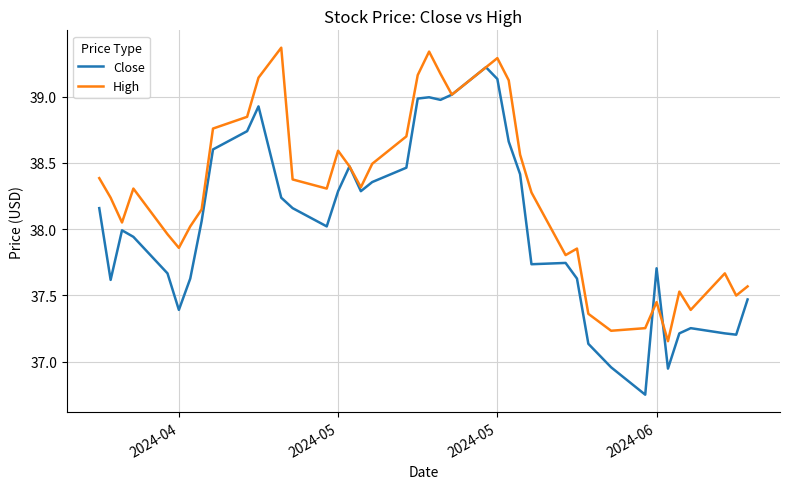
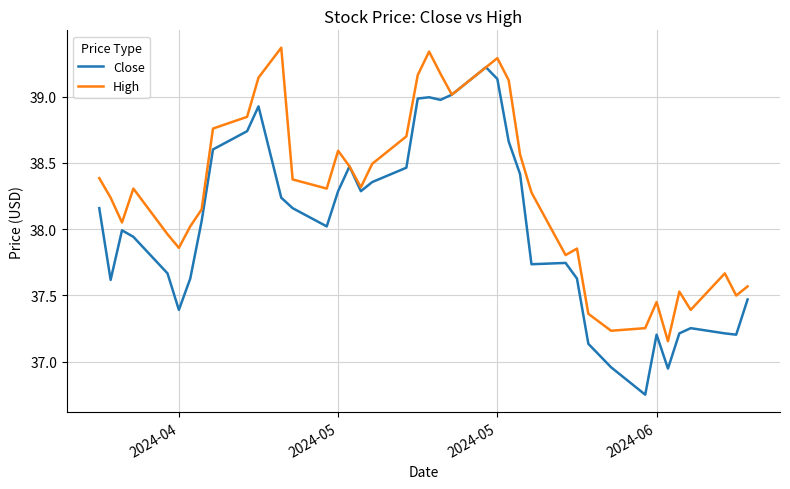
  {
    "Close": {
      "2024-04": 37.39,
-     "2024-06": 37.70
+     "2024-06": 37.20
    },
    "High": {
      "2024-04": 37.86,
      "2024-06": 37.45
    }
  }
